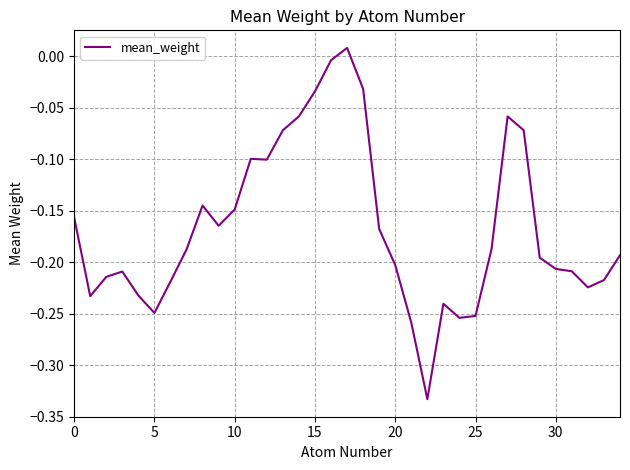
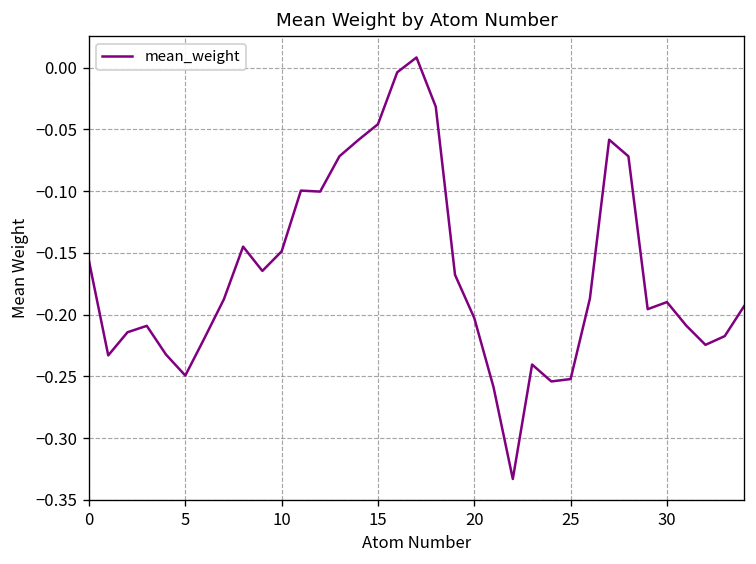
  {
    "0": -0.157,
    "5": -0.249,
    "10": -0.149,
-   "15": -0.034,
+   "15": -0.046,
    "20": -0.203,
    "25": -0.252,
-   "30": -0.207
+   "30": -0.190
  }
